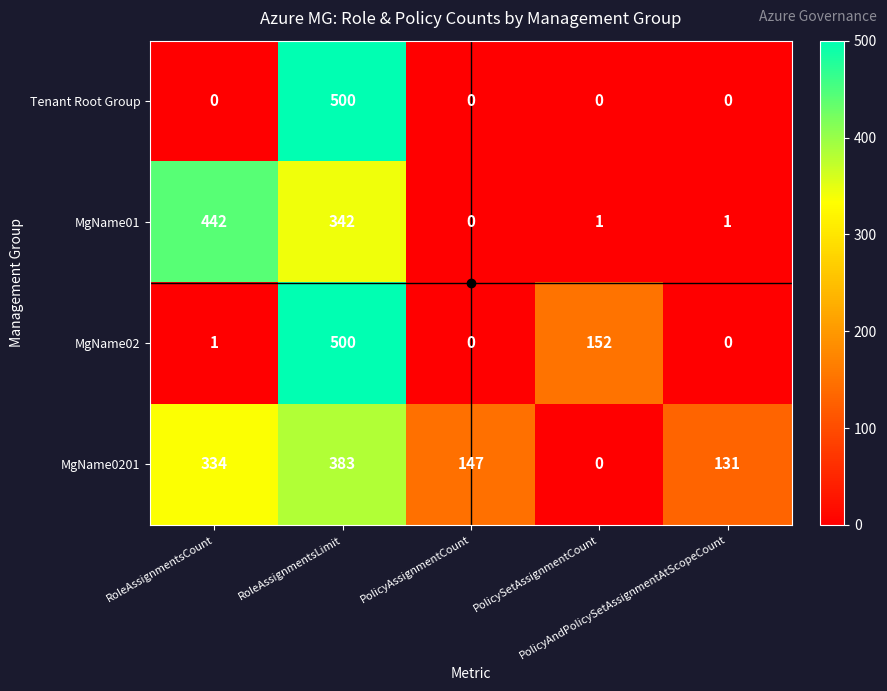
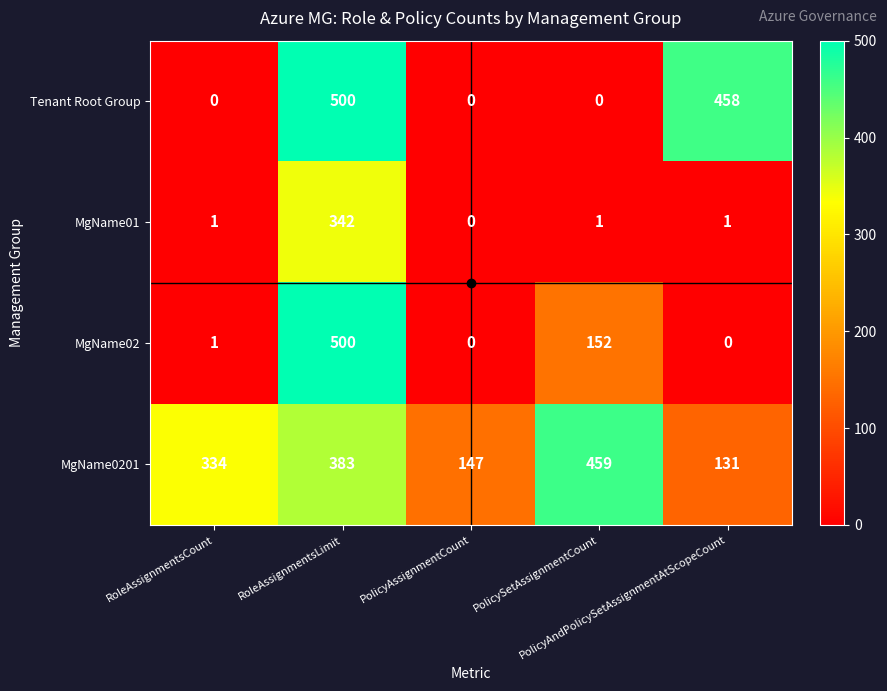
  {
    "Tenant Root Group": {
      "RoleAssignmentsCount": 0,
      "RoleAssignmentsLimit": 500,
      "PolicyAssignmentCount": 0,
      "PolicySetAssignmentCount": 0,
-     "PolicyAndPolicySetAssignmentAtScopeCount": 0
+     "PolicyAndPolicySetAssignmentAtScopeCount": 458
    },
    "MgName01": {
-     "RoleAssignmentsCount": 442,
+     "RoleAssignmentsCount": 1,
      "RoleAssignmentsLimit": 342,
      "PolicyAssignmentCount": 0,
      "PolicySetAssignmentCount": 1,
      "PolicyAndPolicySetAssignmentAtScopeCount": 1
    },
    "MgName02": {
      "RoleAssignmentsCount": 1,
      "RoleAssignmentsLimit": 500,
      "PolicyAssignmentCount": 0,
      "PolicySetAssignmentCount": 152,
      "PolicyAndPolicySetAssignmentAtScopeCount": 0
    },
    "MgName0201": {
      "RoleAssignmentsCount": 334,
      "RoleAssignmentsLimit": 383,
      "PolicyAssignmentCount": 147,
-     "PolicySetAssignmentCount": 0,
+     "PolicySetAssignmentCount": 459,
      "PolicyAndPolicySetAssignmentAtScopeCount": 131
    }
  }
